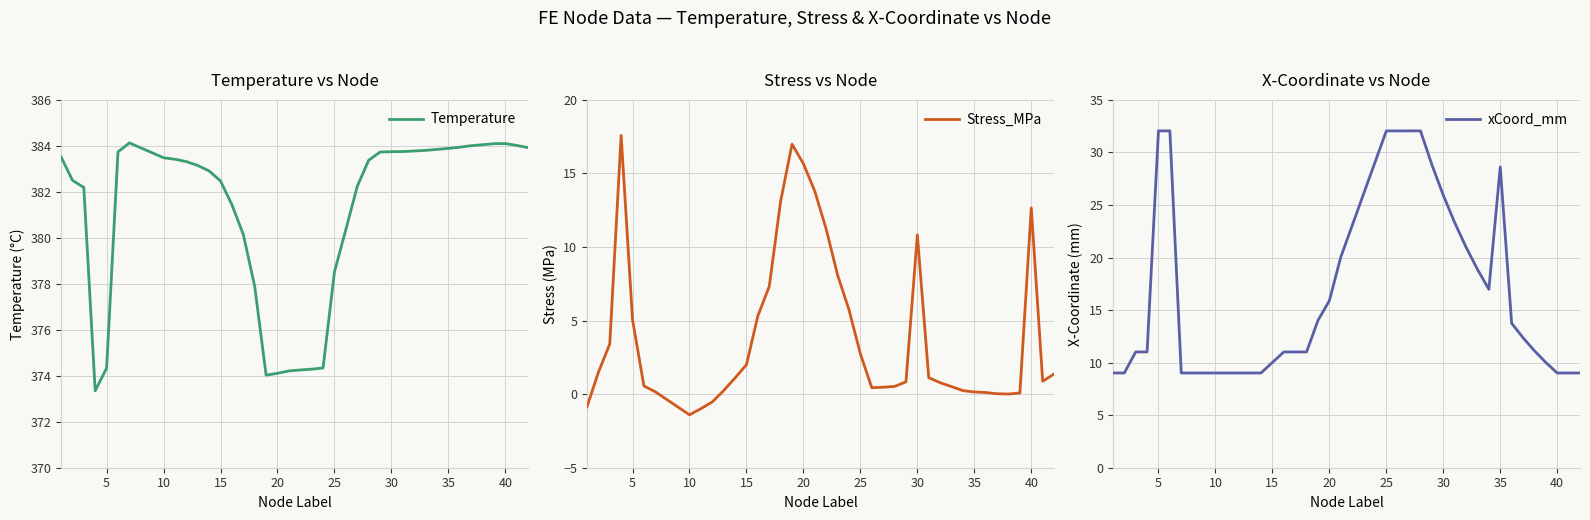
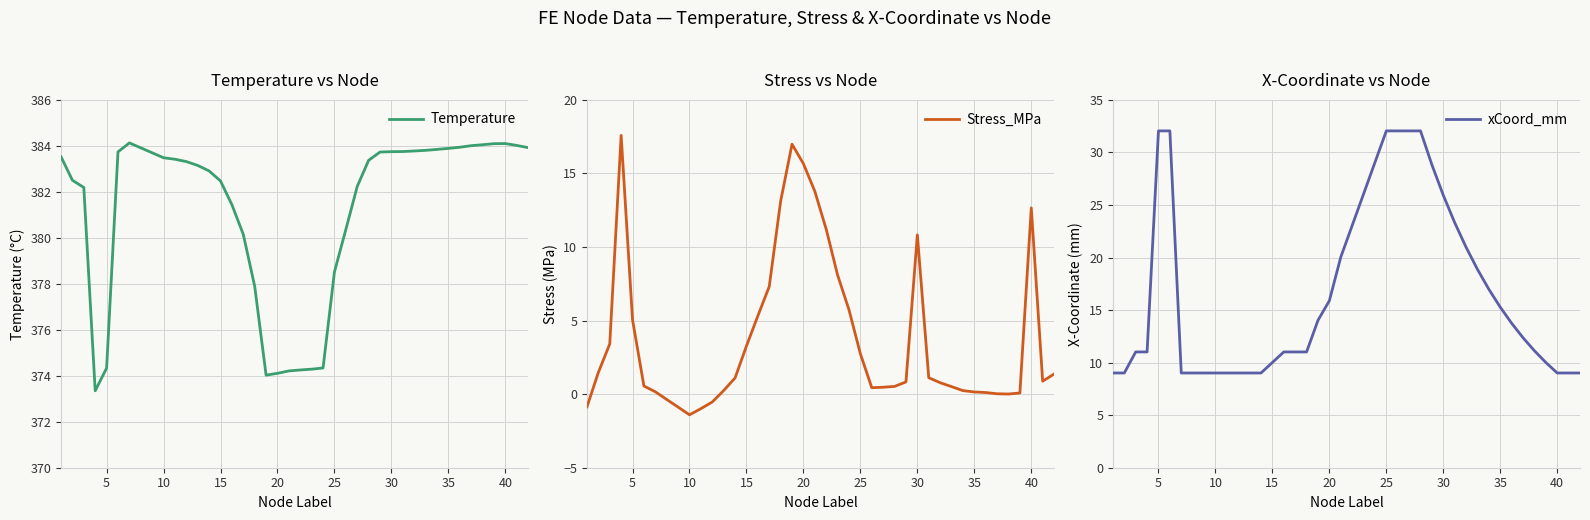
  {
    "Temperature vs Node": {
      "5": 374.3,
      "10": 383.5,
      "15": 382.5,
      "20": 374.1,
      "25": 378.5,
      "30": 383.7,
      "35": 383.9,
      "40": 384.1
    },
    "Stress vs Node": {
      "5": 5.1,
      "10": -1.4,
-     "15": 2.0,
+     "15": 3.3,
      "20": 15.7,
      "25": 2.7,
      "30": 10.8,
      "35": 0.1,
      "40": 12.7
    },
    "X-Coordinate vs Node": {
      "5": 32.0,
      "10": 9.0,
      "15": 10.0,
      "20": 15.9,
      "25": 32.0,
      "30": 25.9,
-     "35": 28.6,
+     "35": 15.3,
      "40": 9.0
    }
  }
